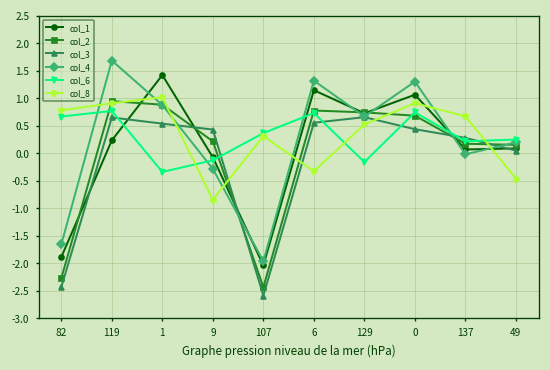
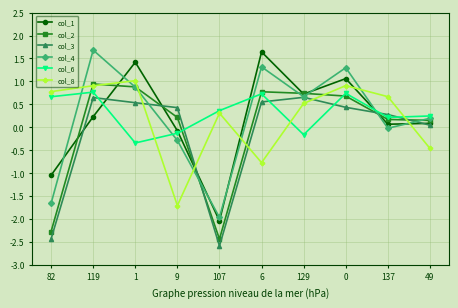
  {
    "col_1": {
-     "82": -1.9,
+     "82": -1.0,
      "119": 0.2,
      "1": 1.4,
      "107": -2.0,
-     "6": 1.1,
+     "6": 1.6,
      "0": 1.1,
      "137": 0.1
    },
    "col_6": {
      "82": 0.7,
      "119": 0.8,
      "1": -0.3,
      "129": -0.2,
      "0": 0.7
    },
    "col_8": {
      "82": 0.8,
      "1": 1.0,
-     "9": -0.8,
-     "6": -0.3,
+     "9": -1.7,
+     "6": -0.8,
      "129": 0.5,
      "0": 0.9,
      "137": 0.7,
      "49": -0.5
    }
  }
